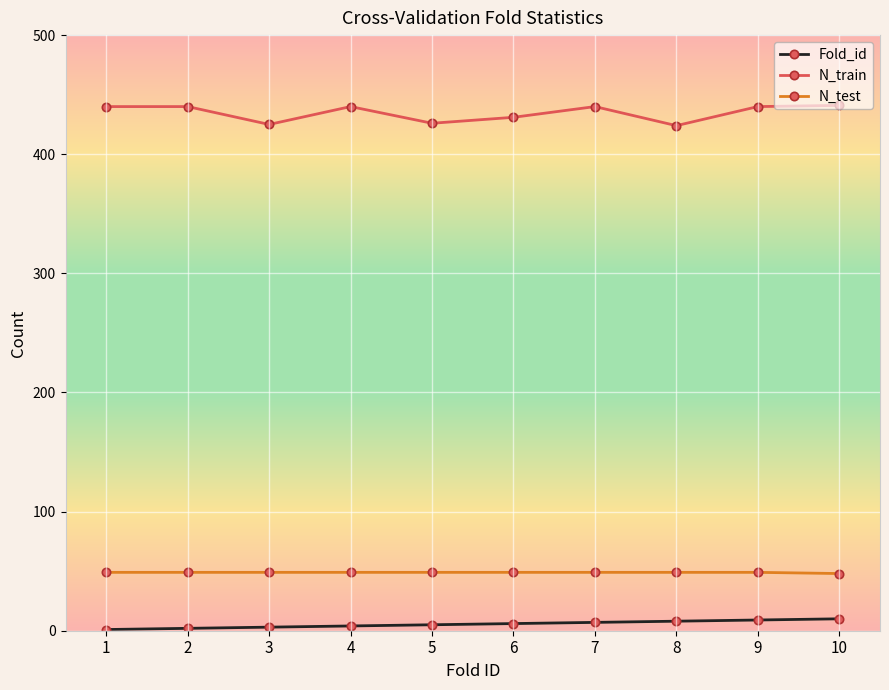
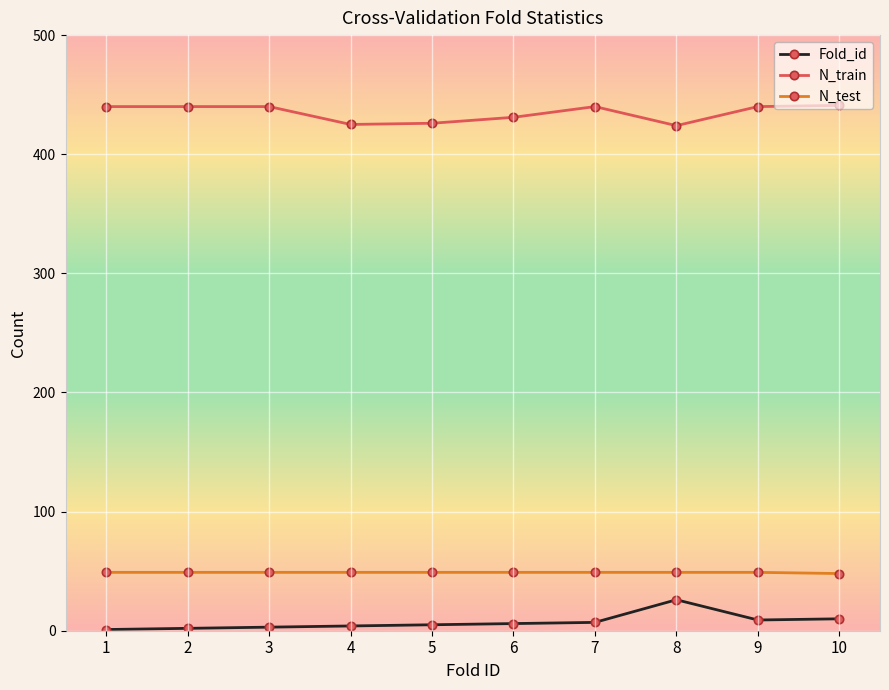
  {
    "Fold_id": {
      "1": 1,
      "2": 2,
      "3": 3,
      "4": 4,
      "5": 5,
      "6": 6,
      "7": 7,
-     "8": 8,
+     "8": 26,
      "9": 9,
      "10": 10
    },
    "N_train": {
      "1": 440,
      "2": 440,
-     "3": 425,
-     "4": 440,
+     "3": 440,
+     "4": 425,
      "5": 426,
      "6": 431,
      "7": 440,
      "8": 424,
      "9": 440
    },
    "N_test": {
      "1": 49,
      "2": 49,
      "3": 49,
      "4": 49,
      "5": 49,
      "6": 49,
      "7": 49,
      "8": 49,
      "9": 49,
      "10": 48
    }
  }
